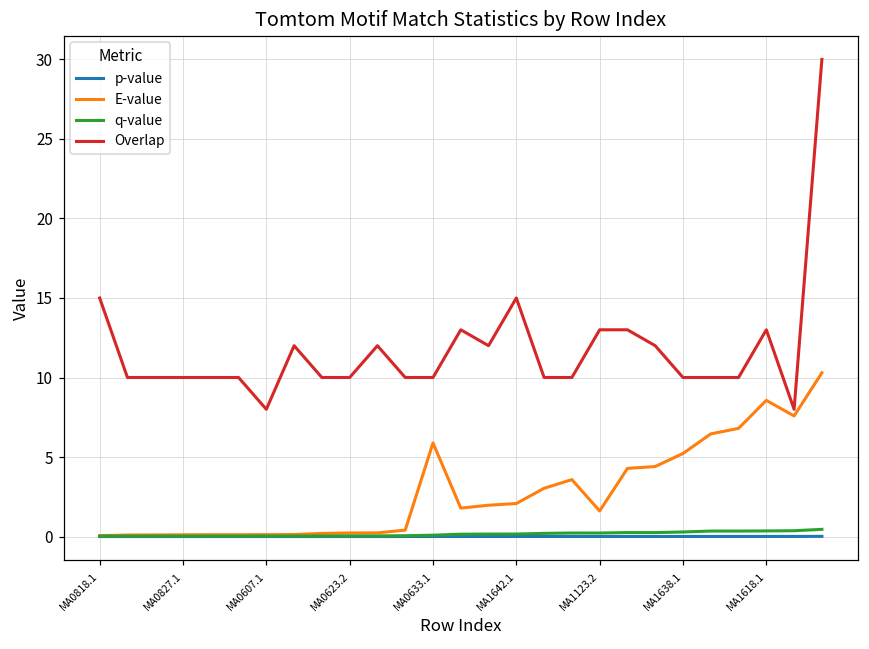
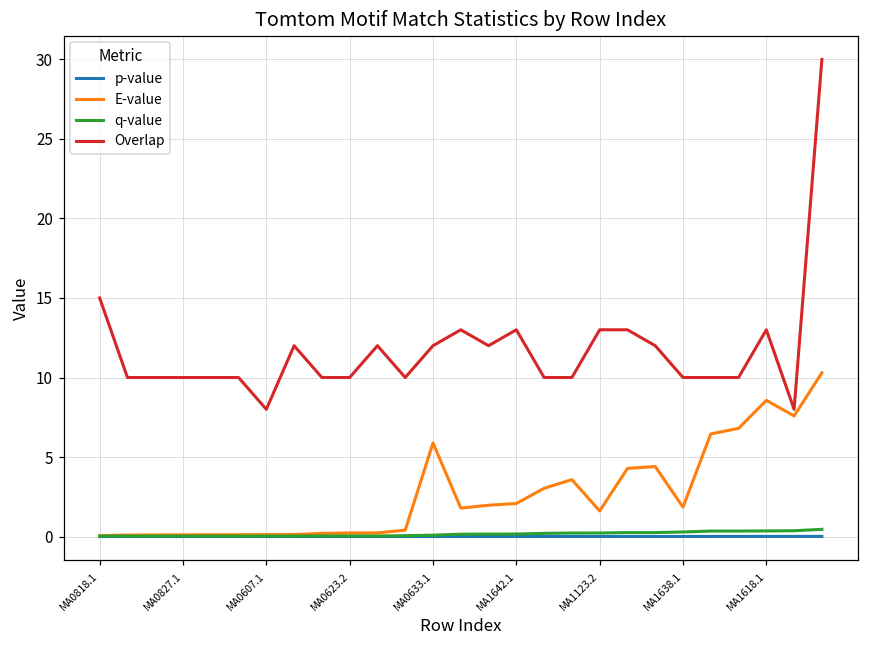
  {
    "p-value": {
      "MA1123.2": 0.0,
      "MA1638.1": 0.0,
      "MA1618.1": 0.0
    },
    "E-value": {
      "MA0623.2": 0.2,
      "MA0633.1": 5.9,
      "MA1642.1": 2.1,
      "MA1123.2": 1.6,
-     "MA1638.1": 5.2,
+     "MA1638.1": 1.8,
      "MA1618.1": 8.6
    },
    "q-value": {
      "MA1123.2": 0.2,
      "MA1638.1": 0.3,
      "MA1618.1": 0.4
    },
    "Overlap": {
      "MA0818.1": 15,
      "MA0827.1": 10,
      "MA0607.1": 8,
      "MA0623.2": 10,
-     "MA0633.1": 10,
-     "MA1642.1": 15,
+     "MA0633.1": 12,
+     "MA1642.1": 13,
      "MA1123.2": 13,
      "MA1638.1": 10,
      "MA1618.1": 13
    }
  }
